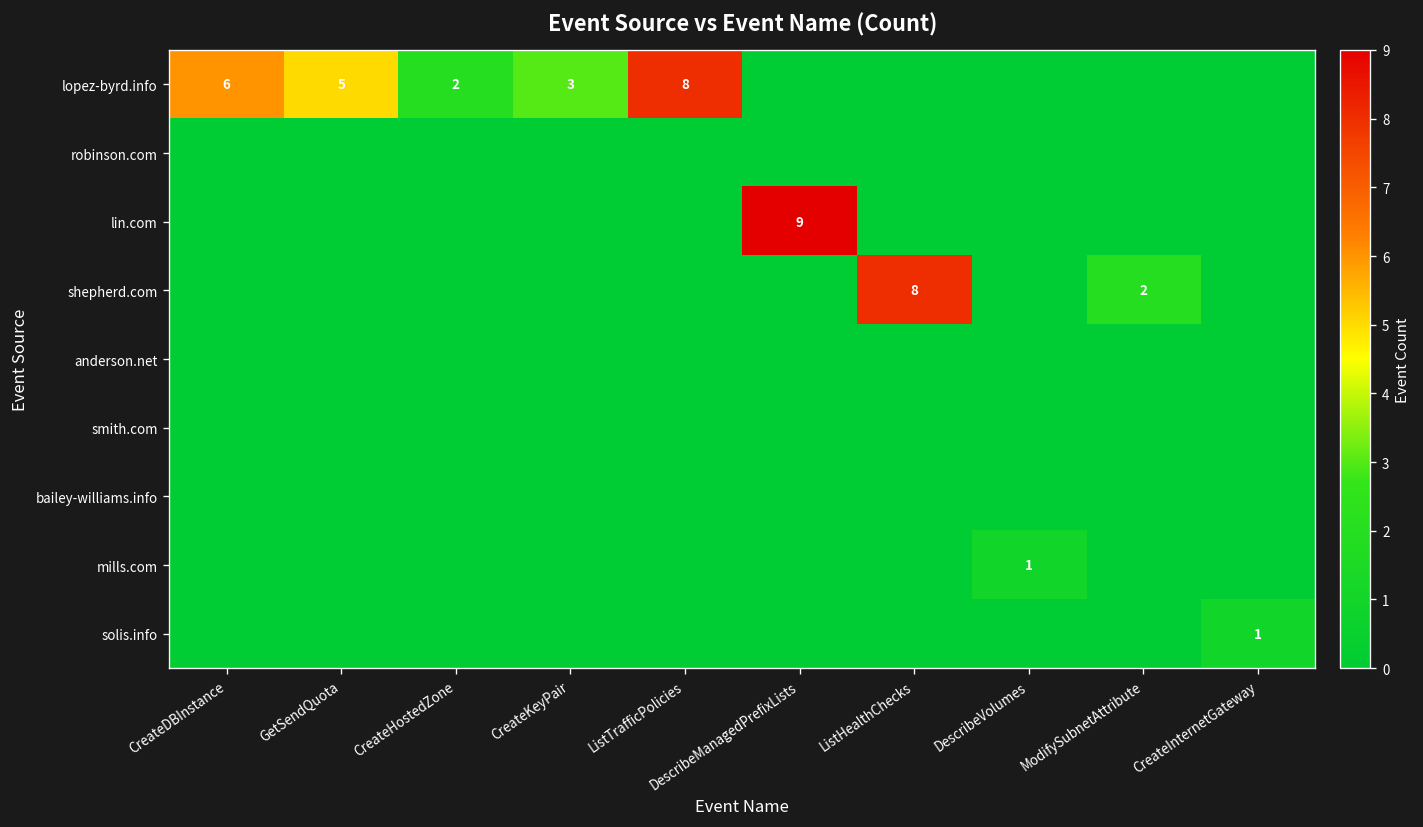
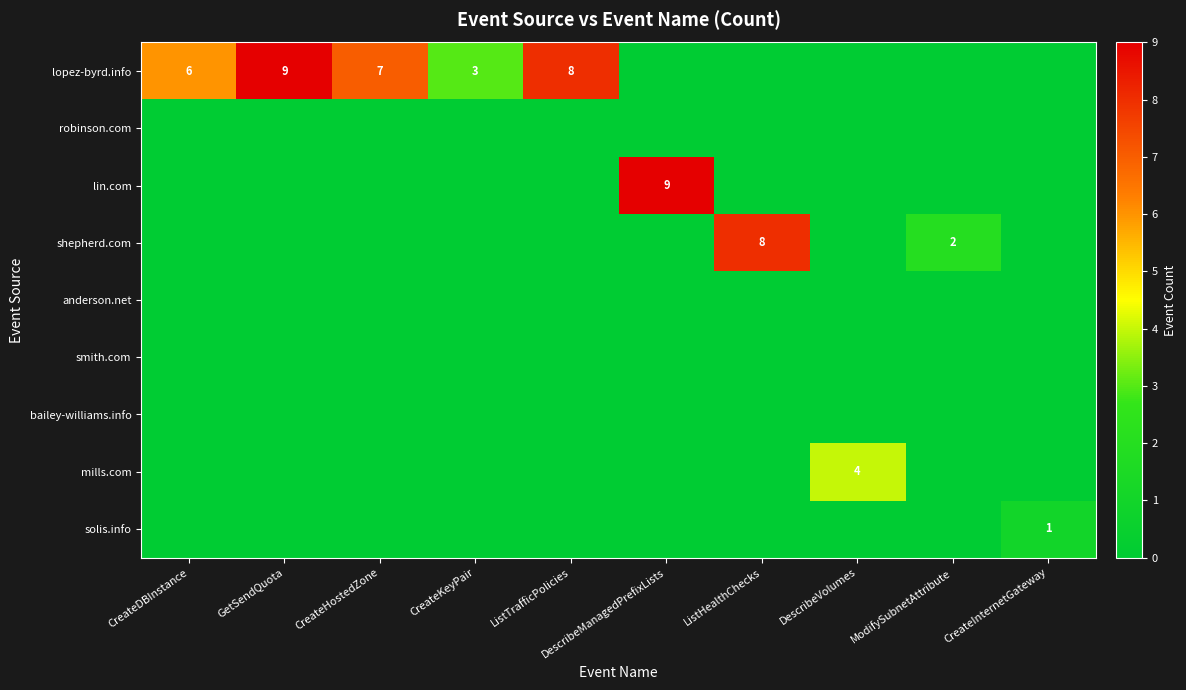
  {
    "lopez-byrd.info": {
      "CreateDBInstance": 6,
-     "GetSendQuota": 5,
-     "CreateHostedZone": 2,
+     "GetSendQuota": 9,
+     "CreateHostedZone": 7,
      "CreateKeyPair": 3,
      "ListTrafficPolicies": 8
    },
    "lin.com": {
      "DescribeManagedPrefixLists": 9
    },
    "shepherd.com": {
      "ListHealthChecks": 8,
      "ModifySubnetAttribute": 2
    },
    "mills.com": {
-     "DescribeVolumes": 1
+     "DescribeVolumes": 4
    },
    "solis.info": {
      "CreateInternetGateway": 1
    }
  }
